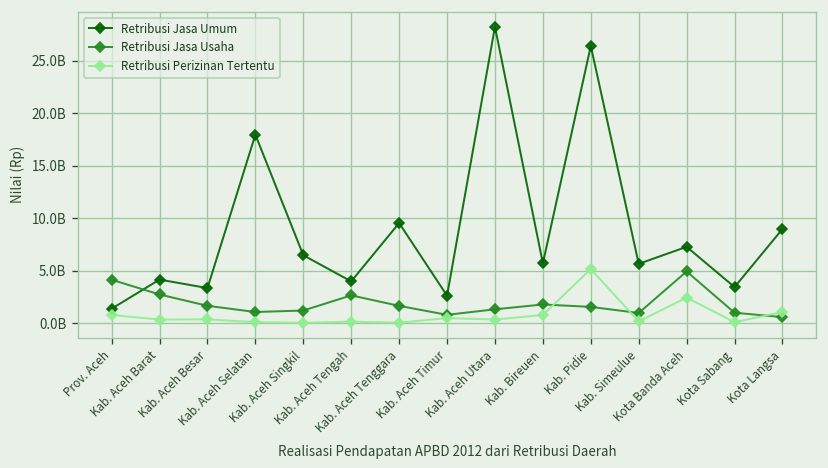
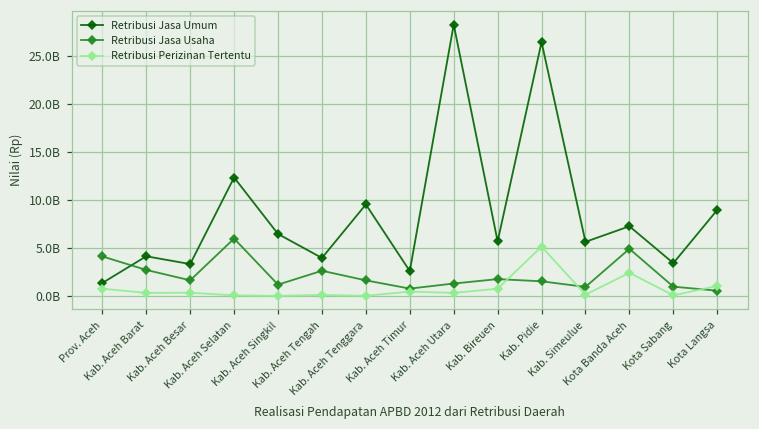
  {
    "Retribusi Jasa Umum": {
      "Prov. Aceh": 1000000000,
      "Kab. Aceh Barat": 4000000000,
      "Kab. Aceh Besar": 3000000000,
-     "Kab. Aceh Selatan": 18000000000,
+     "Kab. Aceh Selatan": 12000000000,
      "Kab. Aceh Singkil": 6000000000,
      "Kab. Aceh Tengah": 4000000000,
      "Kab. Aceh Tenggara": 10000000000,
      "Kab. Aceh Timur": 3000000000,
      "Kab. Aceh Utara": 28000000000,
      "Kab. Bireuen": 6000000000,
      "Kab. Pidie": 26000000000,
      "Kab. Simeulue": 6000000000,
      "Kota Banda Aceh": 7000000000,
      "Kota Sabang": 3000000000,
      "Kota Langsa": 9000000000
    },
    "Retribusi Jasa Usaha": {
      "Prov. Aceh": 4000000000,
      "Kab. Aceh Barat": 3000000000,
      "Kab. Aceh Besar": 2000000000,
-     "Kab. Aceh Selatan": 1000000000,
+     "Kab. Aceh Selatan": 6000000000,
      "Kab. Aceh Singkil": 1000000000,
      "Kab. Aceh Tengah": 3000000000,
      "Kab. Aceh Tenggara": 2000000000,
      "Kab. Aceh Timur": 1000000000,
      "Kab. Aceh Utara": 1000000000,
      "Kab. Bireuen": 2000000000,
      "Kab. Pidie": 2000000000,
      "Kab. Simeulue": 1000000000,
      "Kota Banda Aceh": 5000000000,
      "Kota Sabang": 1000000000,
      "Kota Langsa": 1000000000
    },
    "Retribusi Perizinan Tertentu": {
      "Prov. Aceh": 1000000000,
      "Kab. Aceh Barat": 0,
      "Kab. Aceh Besar": 0,
      "Kab. Aceh Selatan": 0,
      "Kab. Aceh Singkil": 0,
      "Kab. Aceh Tengah": 0,
      "Kab. Aceh Tenggara": 0,
      "Kab. Aceh Timur": 0,
      "Kab. Aceh Utara": 0,
      "Kab. Bireuen": 1000000000,
      "Kab. Pidie": 5000000000,
      "Kab. Simeulue": 0,
      "Kota Banda Aceh": 2000000000,
      "Kota Sabang": 0,
      "Kota Langsa": 1000000000
    }
  }
